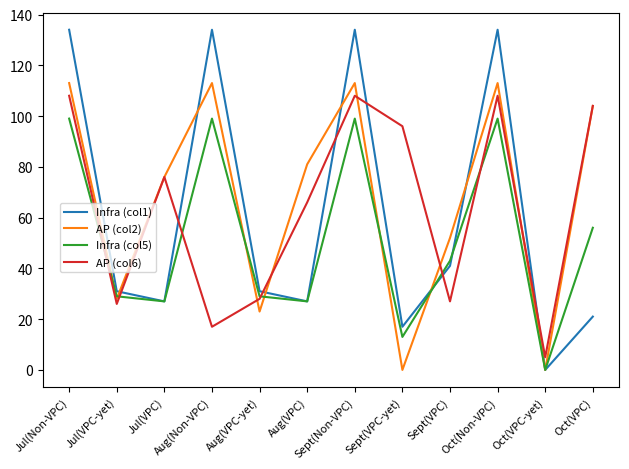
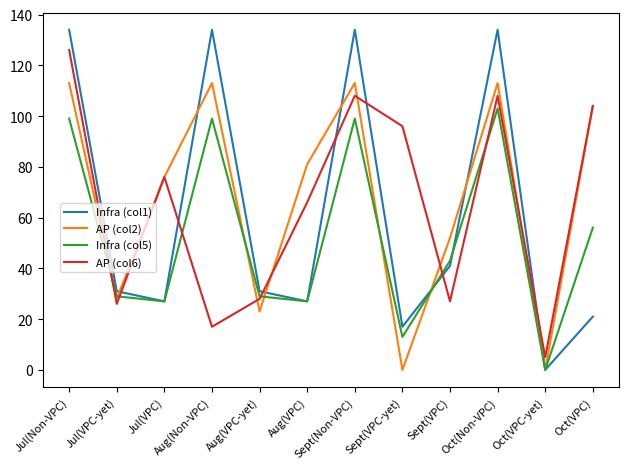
  {
    "Infra (col1)": {
      "Jul(Non-VPC)": 134,
      "Jul(VPC-yet)": 31,
      "Aug(Non-VPC)": 134,
      "Aug(VPC-yet)": 31,
      "Sept(Non-VPC)": 134,
      "Sept(VPC-yet)": 17,
      "Sept(VPC)": 41,
      "Oct(Non-VPC)": 134,
      "Oct(VPC)": 21
    },
    "AP (col2)": {
      "Jul(Non-VPC)": 113,
      "Aug(Non-VPC)": 113,
      "Aug(VPC-yet)": 23,
      "Aug(VPC)": 81,
      "Sept(Non-VPC)": 113,
      "Sept(VPC-yet)": 0,
      "Sept(VPC)": 52,
      "Oct(Non-VPC)": 113
    },
    "Infra (col5)": {
      "Jul(Non-VPC)": 99,
      "Aug(Non-VPC)": 99,
      "Sept(Non-VPC)": 99,
      "Sept(VPC-yet)": 13,
      "Sept(VPC)": 43,
-     "Oct(Non-VPC)": 99,
+     "Oct(Non-VPC)": 103,
      "Oct(VPC)": 56
    },
    "AP (col6)": {
-     "Jul(Non-VPC)": 108,
+     "Jul(Non-VPC)": 126,
      "Jul(VPC-yet)": 26,
      "Aug(Non-VPC)": 17,
      "Aug(VPC)": 66,
      "Sept(Non-VPC)": 108,
      "Sept(VPC-yet)": 96,
      "Sept(VPC)": 27,
      "Oct(Non-VPC)": 108,
      "Oct(VPC-yet)": 5
    }
  }
